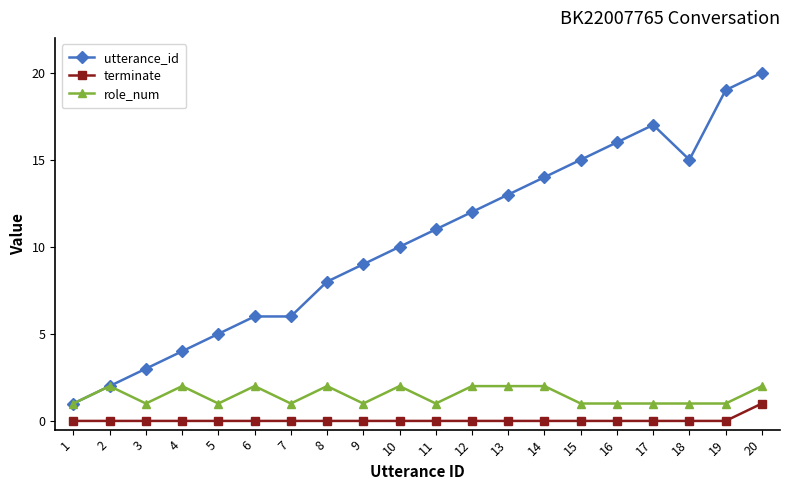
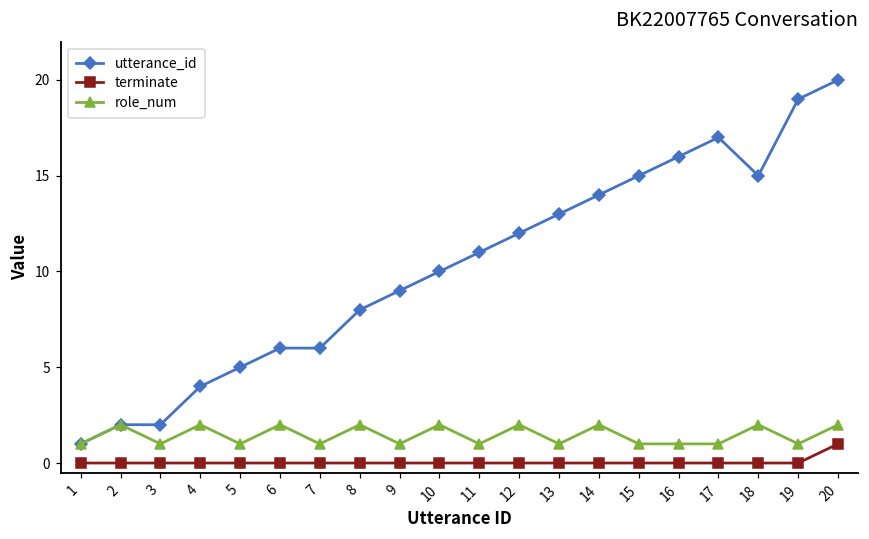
  {
    "utterance_id": {
-     "3": 3,
+     "3": 2,
      "4": 4,
      "5": 5,
      "6": 6,
      "7": 6,
      "8": 8,
      "9": 9,
      "10": 10,
      "11": 11,
      "12": 12,
      "13": 13,
      "14": 14,
      "15": 15,
      "16": 16,
      "17": 17,
      "18": 15,
      "19": 19,
      "20": 20
    },
    "terminate": {
      "1": 0,
      "2": 0,
      "3": 0,
      "4": 0,
      "5": 0,
      "6": 0,
      "7": 0,
      "8": 0,
      "9": 0,
      "10": 0,
      "11": 0,
      "12": 0,
      "13": 0,
      "14": 0,
      "15": 0,
      "16": 0,
      "17": 0,
      "18": 0,
      "19": 0,
      "20": 1
    },
    "role_num": {
      "3": 1,
      "4": 2,
      "5": 1,
      "6": 2,
      "7": 1,
      "8": 2,
      "9": 1,
      "10": 2,
      "11": 1,
      "12": 2,
-     "13": 2,
+     "13": 1,
      "14": 2,
      "15": 1,
      "16": 1,
      "17": 1,
-     "18": 1,
+     "18": 2,
      "19": 1,
      "20": 2
    }
  }
